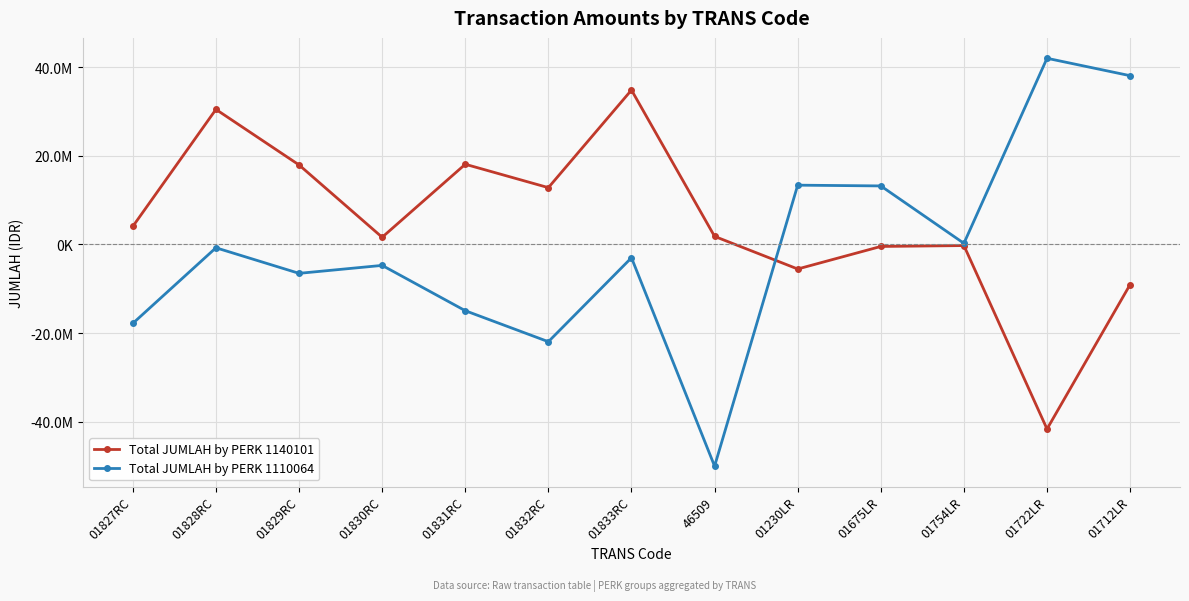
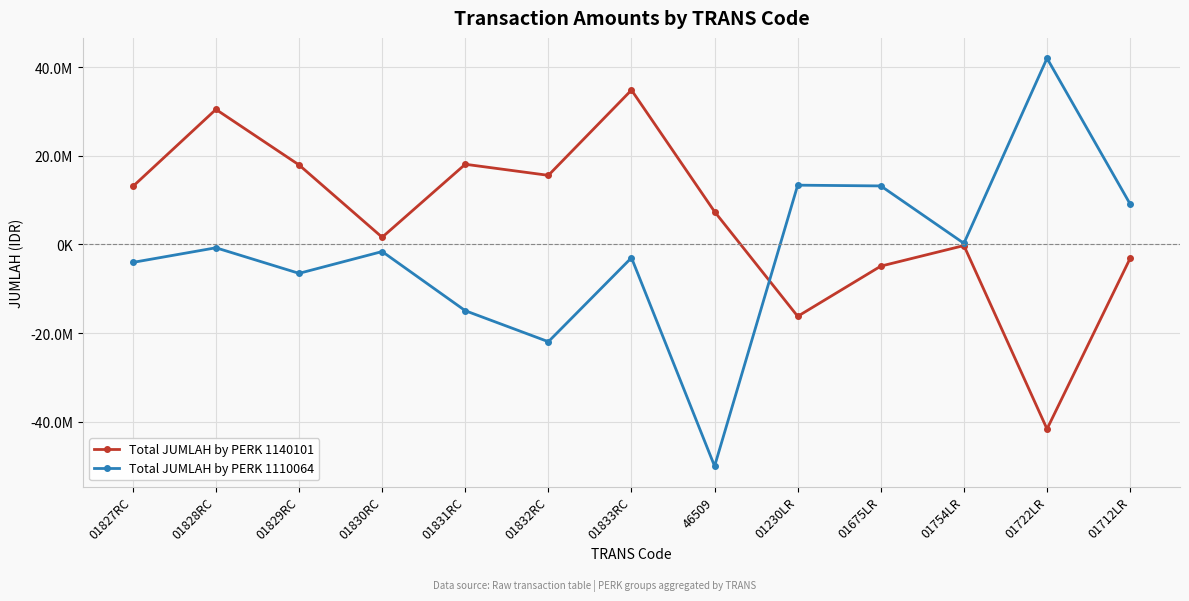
  {
    "Total JUMLAH by PERK 1140101": {
-     "01827RC": 4000000,
+     "01827RC": 13000000,
      "01828RC": 30000000,
      "01829RC": 18000000,
      "01830RC": 2000000,
      "01831RC": 18000000,
-     "01832RC": 13000000,
+     "01832RC": 16000000,
      "01833RC": 35000000,
-     "46509": 2000000,
-     "01230LR": -6000000,
-     "01675LR": 0,
+     "46509": 7000000,
+     "01230LR": -16000000,
+     "01675LR": -5000000,
      "01722LR": -42000000,
-     "01712LR": -9000000
+     "01712LR": -3000000
    },
    "Total JUMLAH by PERK 1110064": {
-     "01827RC": -18000000,
+     "01827RC": -4000000,
      "01828RC": -1000000,
      "01829RC": -7000000,
-     "01830RC": -5000000,
+     "01830RC": -2000000,
      "01831RC": -15000000,
      "01832RC": -22000000,
      "01833RC": -3000000,
      "46509": -50000000,
      "01230LR": 13000000,
      "01675LR": 13000000,
      "01722LR": 42000000,
-     "01712LR": 38000000
+     "01712LR": 9000000
    }
  }
